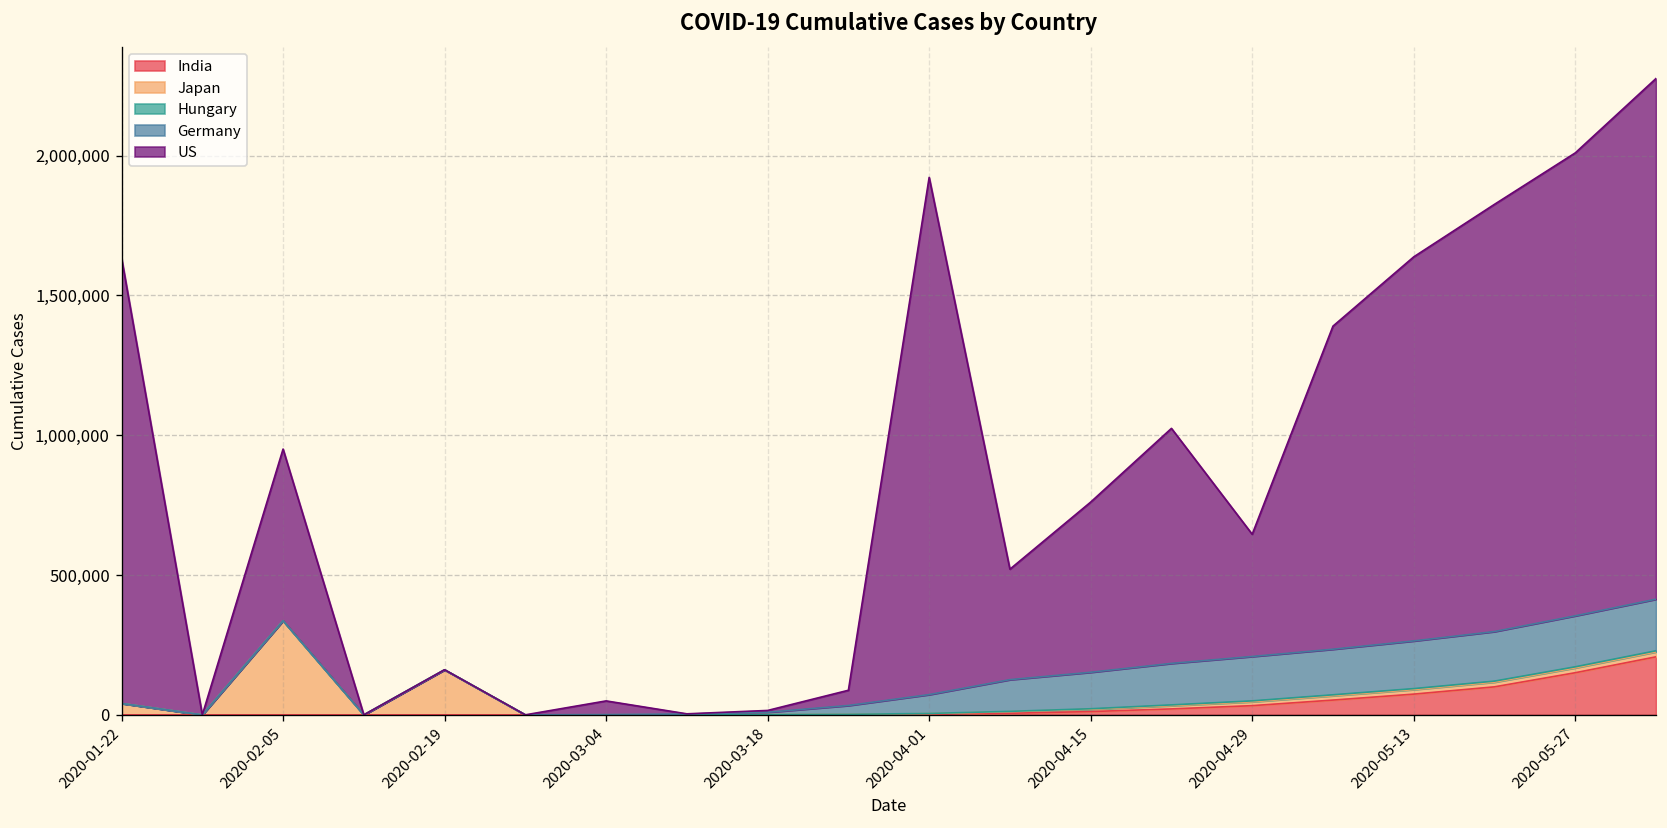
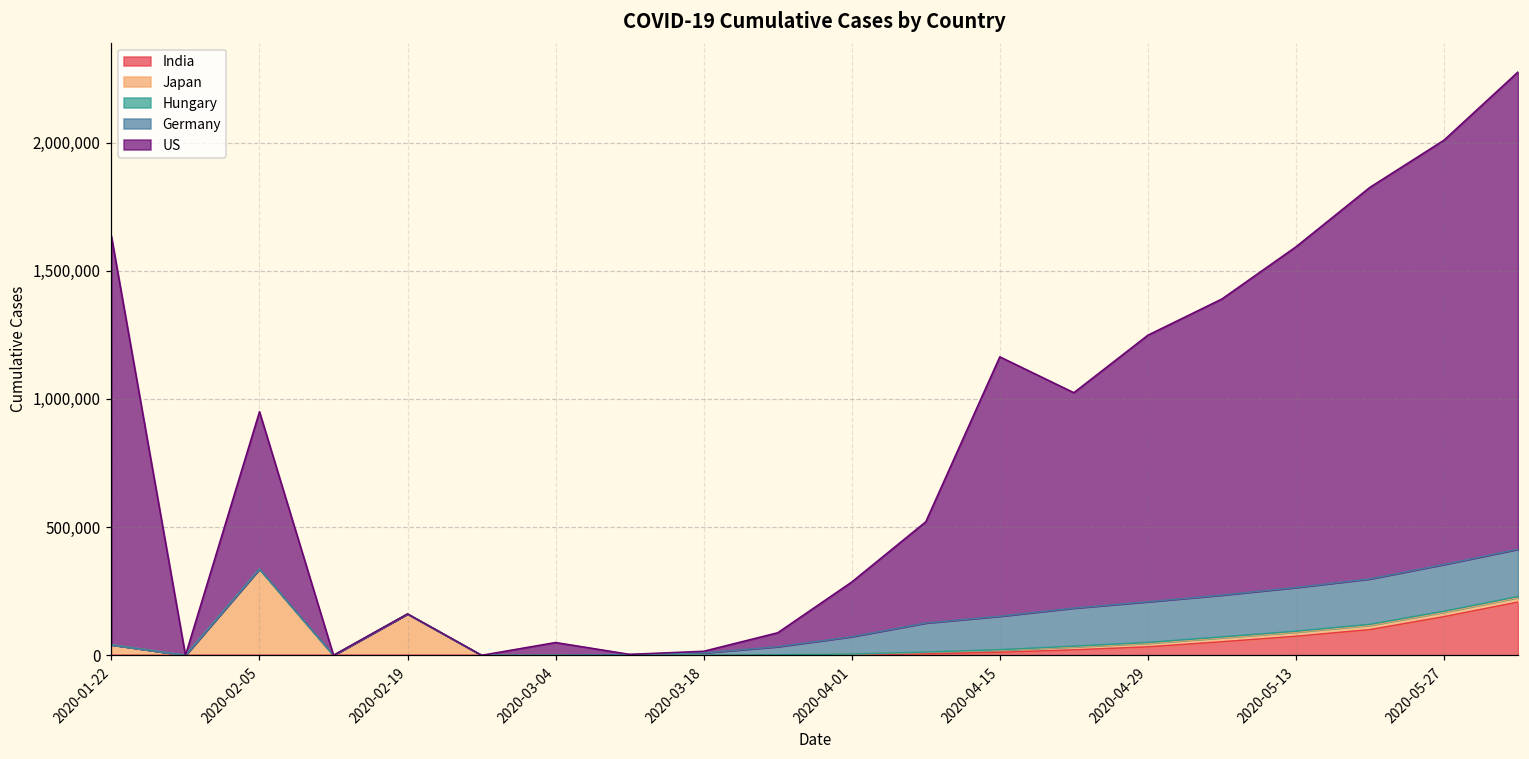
  {
    "India": {
      "2020-01-22": "0",
      "2020-02-05": "0",
      "2020-02-19": "0",
      "2020-04-29": "30,000",
      "2020-05-13": "70,000",
      "2020-05-27": "150,000"
    },
    "US": {
      "2020-01-22": "1,590,000",
      "2020-02-05": "610,000",
      "2020-03-04": "50,000",
-     "2020-04-01": "1,850,000",
-     "2020-04-15": "610,000",
-     "2020-04-29": "440,000",
-     "2020-05-13": "1,370,000",
+     "2020-04-01": "210,000",
+     "2020-04-15": "1,010,000",
+     "2020-04-29": "1,040,000",
+     "2020-05-13": "1,330,000",
      "2020-05-27": "1,660,000"
    }
  }
